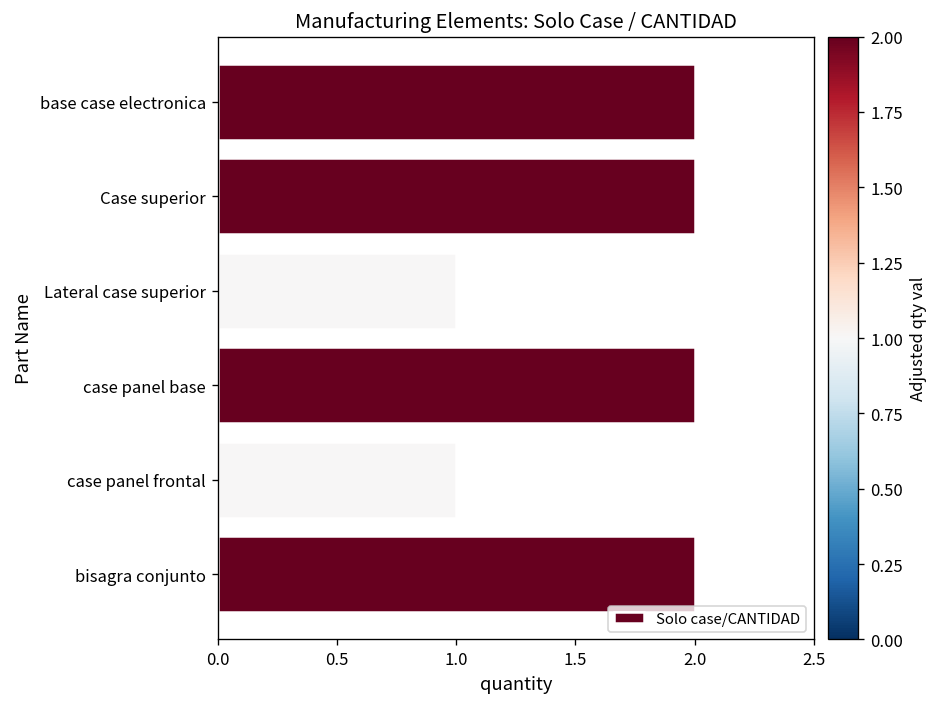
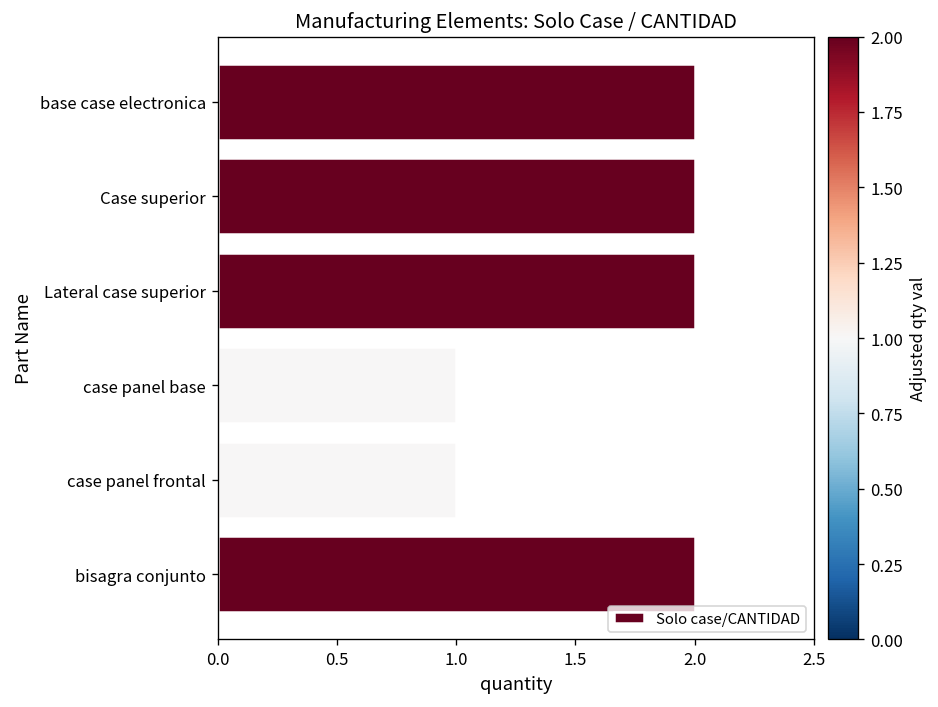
  {
    "base case electronica": 2,
    "Case superior": 2,
-   "Lateral case superior": 1,
-   "case panel base": 2,
+   "Lateral case superior": 2,
+   "case panel base": 1,
    "case panel frontal": 1,
    "bisagra conjunto": 2
  }
